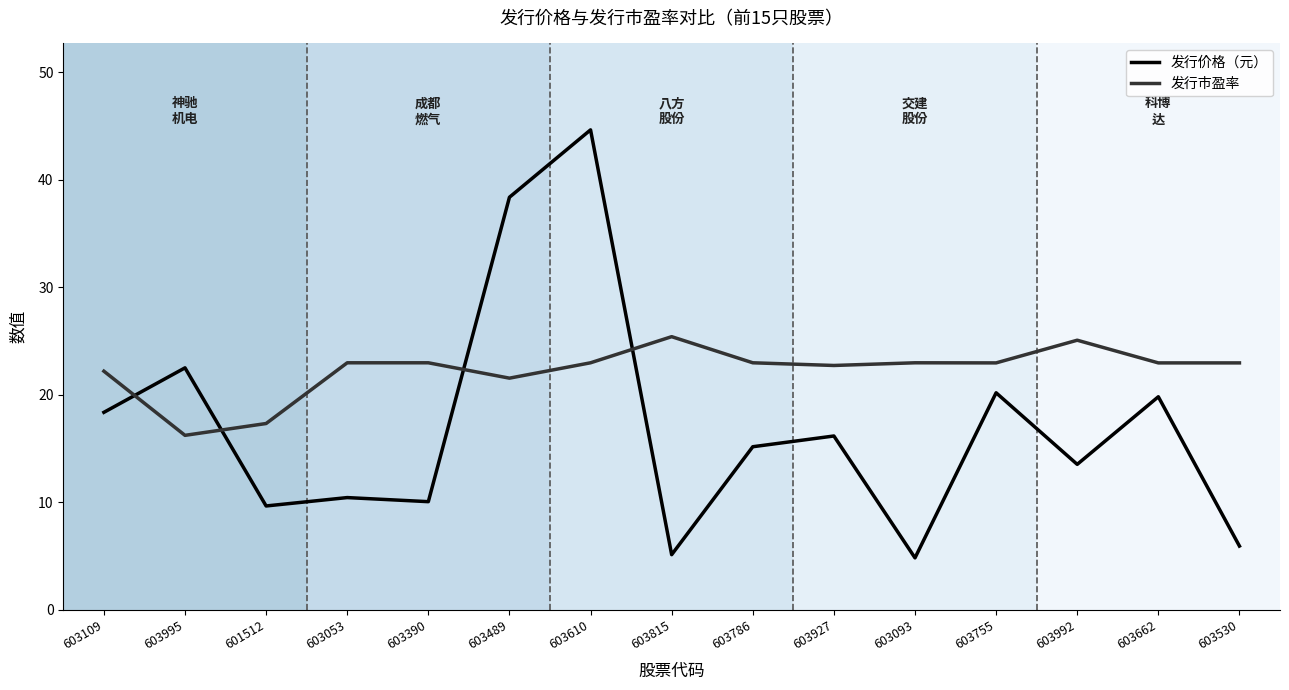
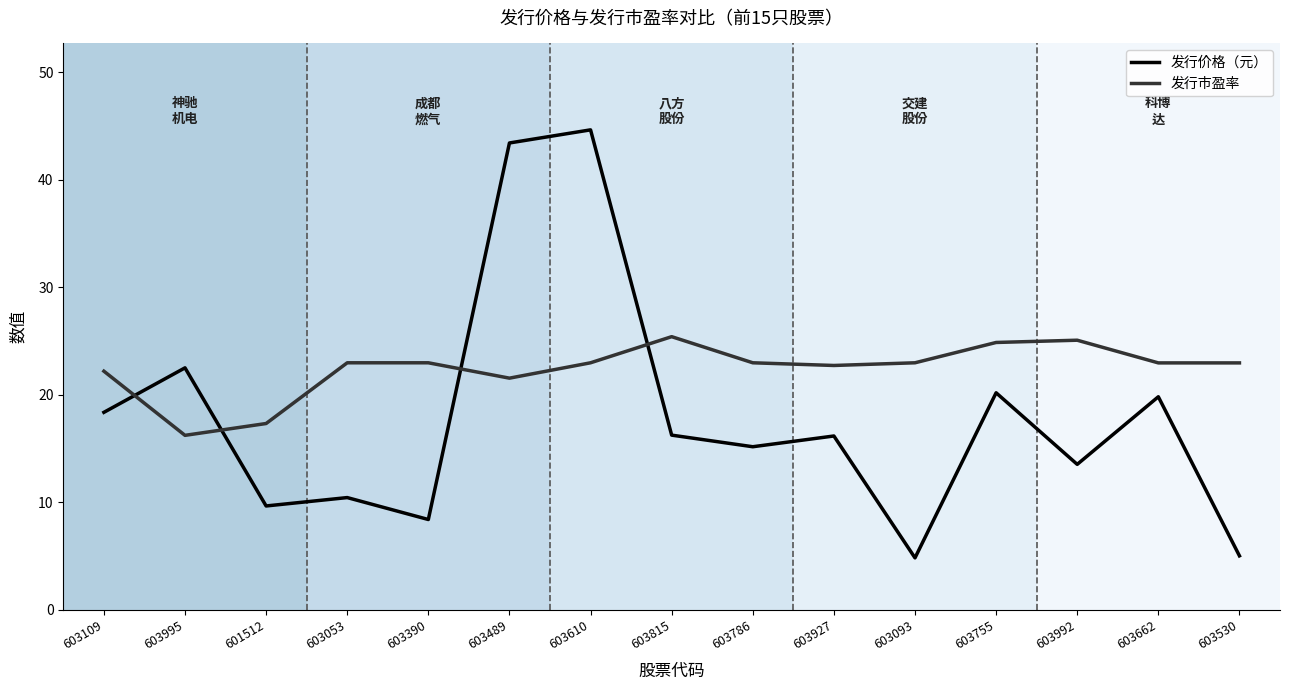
  {
    "发行价格（元）": {
      "603109": 18.4,
      "603995": 22.5,
      "601512": 9.7,
      "603053": 10.5,
-     "603390": 10.1,
-     "603489": 38.4,
+     "603390": 8.4,
+     "603489": 43.4,
      "603610": 44.7,
-     "603815": 5.1,
+     "603815": 16.3,
      "603786": 15.2,
      "603927": 16.2,
      "603093": 4.8,
      "603755": 20.2,
      "603992": 13.5,
      "603662": 19.8,
-     "603530": 5.9
+     "603530": 5.0
    },
    "发行市盈率": {
      "603109": 22.2,
      "603995": 16.2,
      "601512": 17.3,
      "603053": 23.0,
      "603390": 23.0,
      "603489": 21.6,
      "603610": 23.0,
      "603815": 25.4,
      "603786": 23.0,
      "603927": 22.7,
      "603093": 23.0,
-     "603755": 23.0,
+     "603755": 24.9,
      "603992": 25.1,
      "603662": 23.0,
      "603530": 23.0
    }
  }
